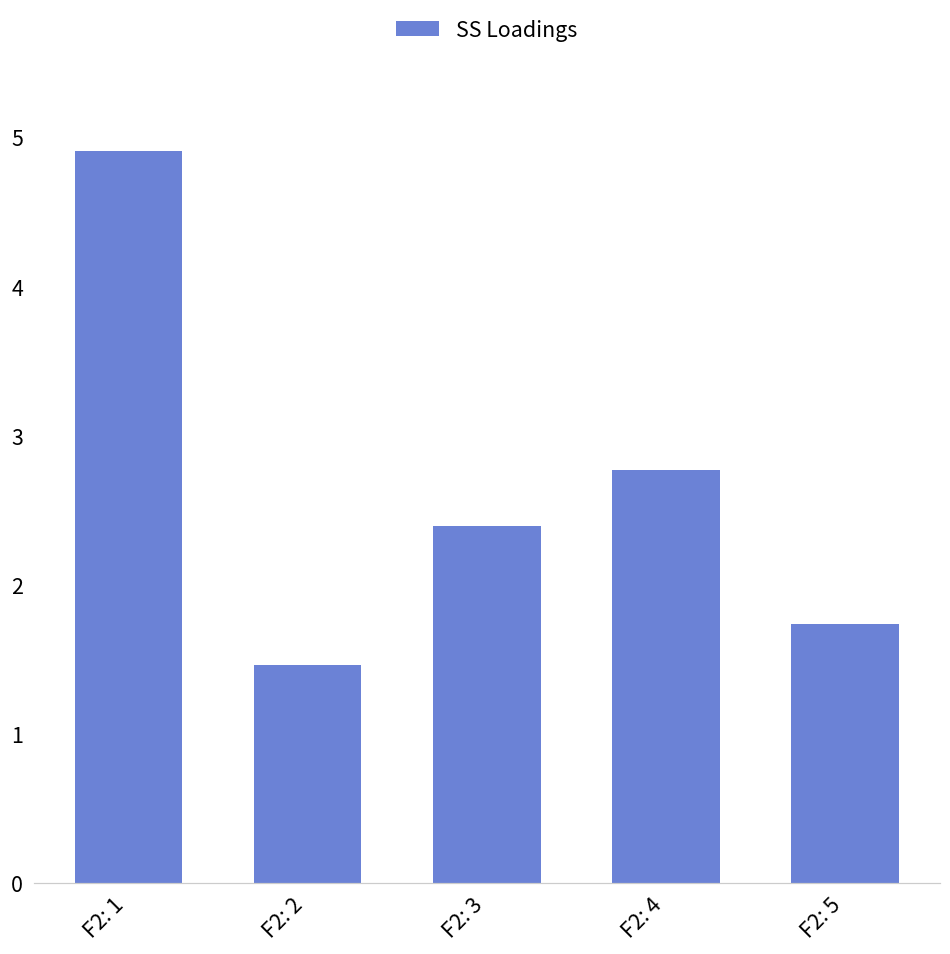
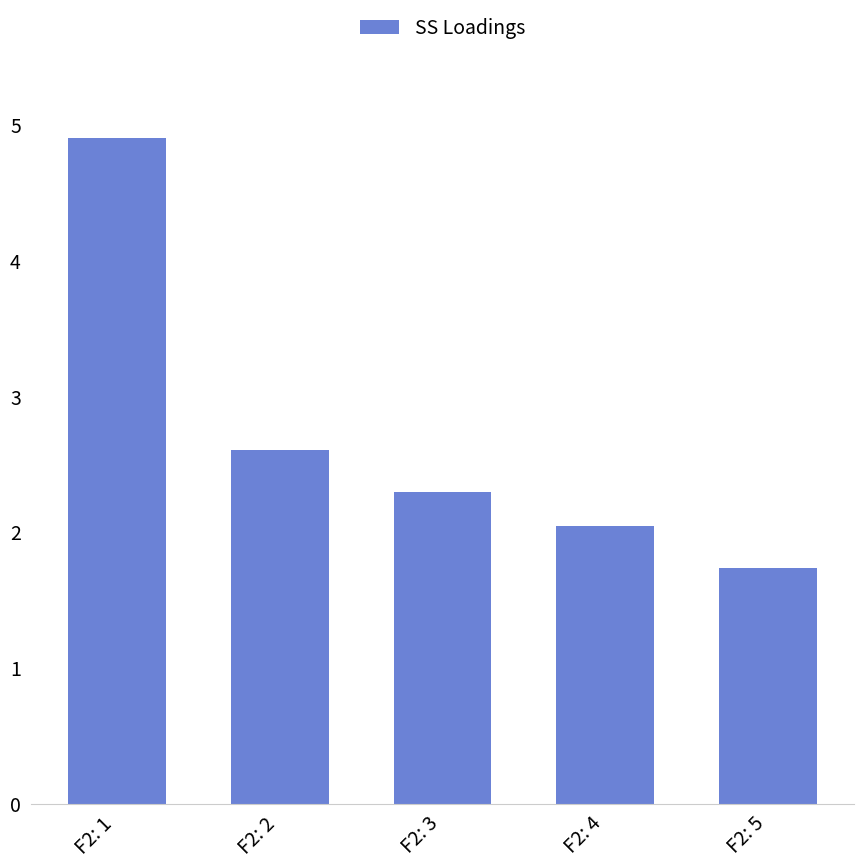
  {
    "F2: 1": 4.90,
-   "F2: 2": 1.46,
-   "F2: 3": 2.39,
-   "F2: 4": 2.77,
+   "F2: 2": 2.60,
+   "F2: 3": 2.30,
+   "F2: 4": 2.05,
    "F2: 5": 1.74
  }
